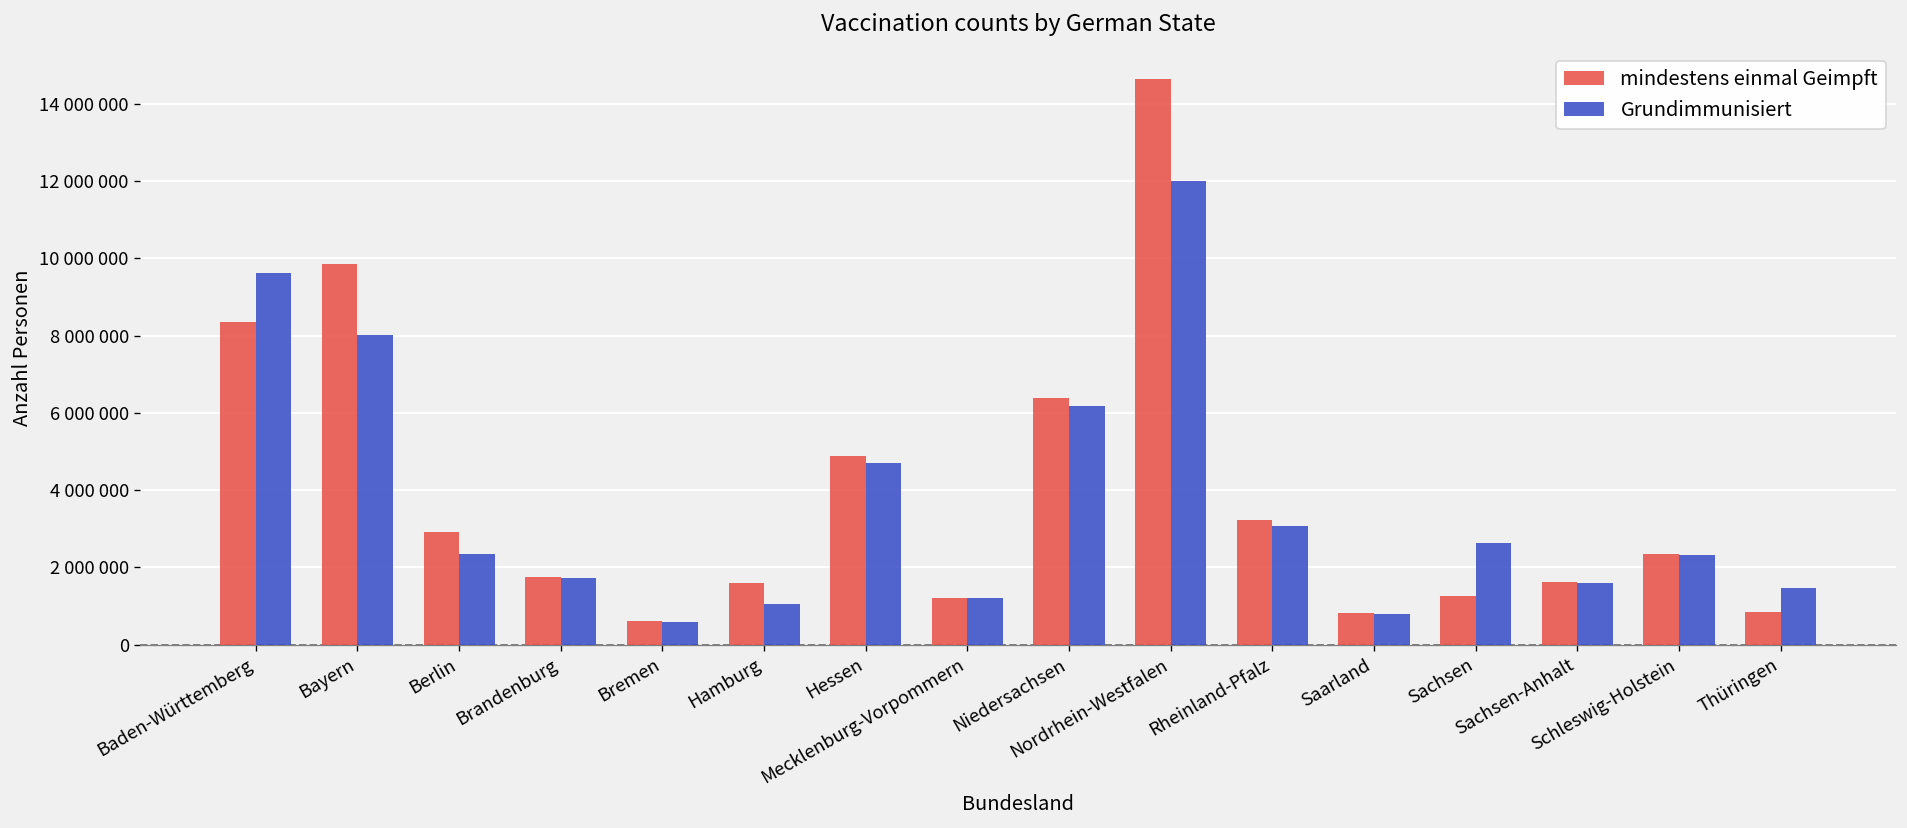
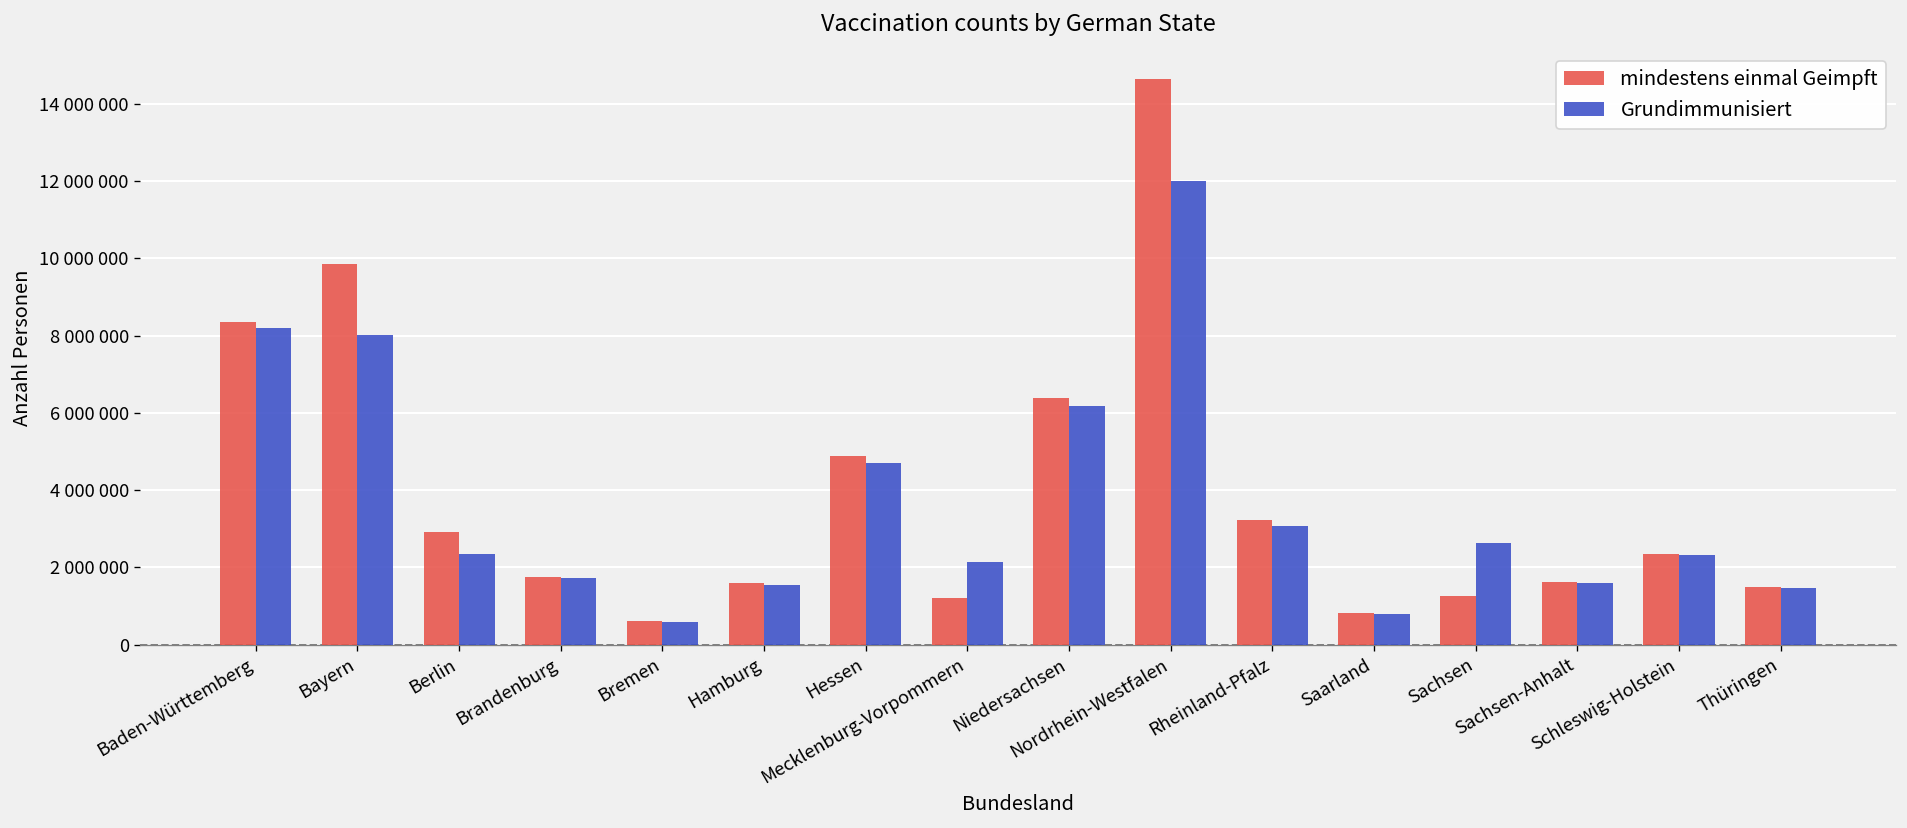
  {
    "mindestens einmal Geimpft": {
      "Baden-Württemberg": 8400000,
      "Bayern": 9800000,
      "Berlin": 2900000,
      "Brandenburg": 1800000,
      "Bremen": 600000,
      "Hamburg": 1600000,
      "Hessen": 4900000,
      "Mecklenburg-Vorpommern": 1200000,
      "Niedersachsen": 6400000,
      "Nordrhein-Westfalen": 14600000,
      "Rheinland-Pfalz": 3200000,
      "Saarland": 800000,
      "Sachsen": 1300000,
      "Sachsen-Anhalt": 1600000,
      "Schleswig-Holstein": 2400000,
-     "Thüringen": 800000
+     "Thüringen": 1500000
    },
    "Grundimmunisiert": {
-     "Baden-Württemberg": 9600000,
+     "Baden-Württemberg": 8200000,
      "Bayern": 8000000,
      "Berlin": 2400000,
      "Brandenburg": 1700000,
      "Bremen": 600000,
-     "Hamburg": 1100000,
+     "Hamburg": 1600000,
      "Hessen": 4700000,
-     "Mecklenburg-Vorpommern": 1200000,
+     "Mecklenburg-Vorpommern": 2100000,
      "Niedersachsen": 6200000,
      "Nordrhein-Westfalen": 12000000,
      "Rheinland-Pfalz": 3100000,
      "Saarland": 800000,
      "Sachsen": 2600000,
      "Sachsen-Anhalt": 1600000,
      "Schleswig-Holstein": 2300000,
      "Thüringen": 1500000
    }
  }
